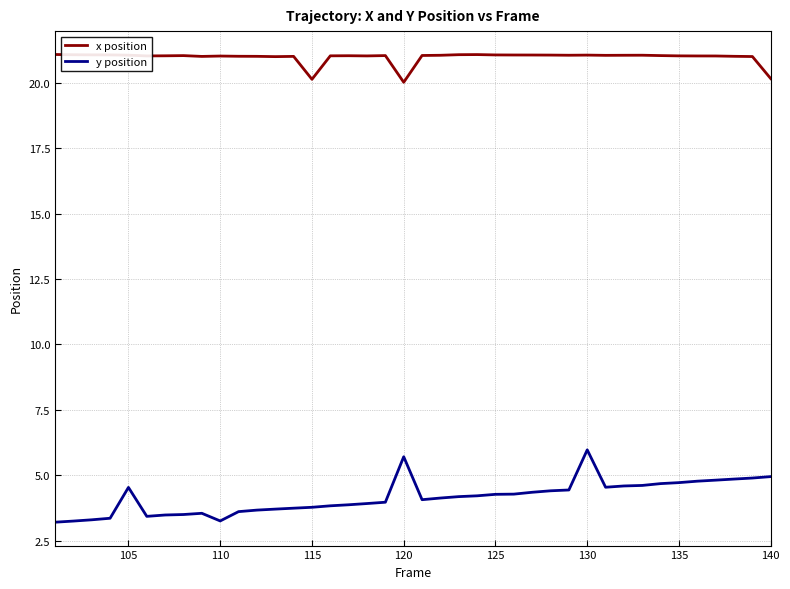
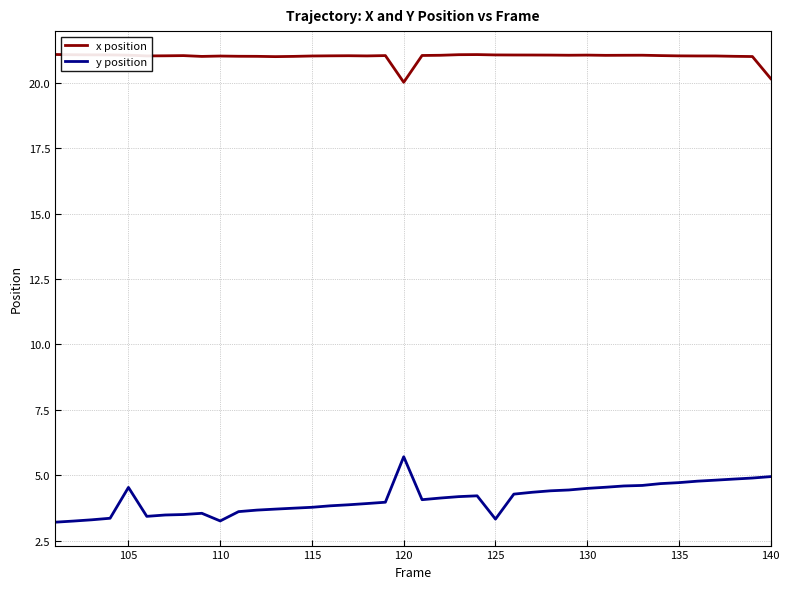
  {
    "x position": {
      "110": 21.0,
-     "115": 20.1,
+     "115": 21.0,
      "120": 20.0,
      "125": 21.1,
      "130": 21.1,
      "135": 21.0,
      "140": 20.2
    },
    "y position": {
      "105": 4.5,
      "110": 3.3,
      "115": 3.8,
      "120": 5.7,
-     "125": 4.3,
-     "130": 6.0,
+     "125": 3.3,
+     "130": 4.5,
      "135": 4.7,
      "140": 4.9
    }
  }
